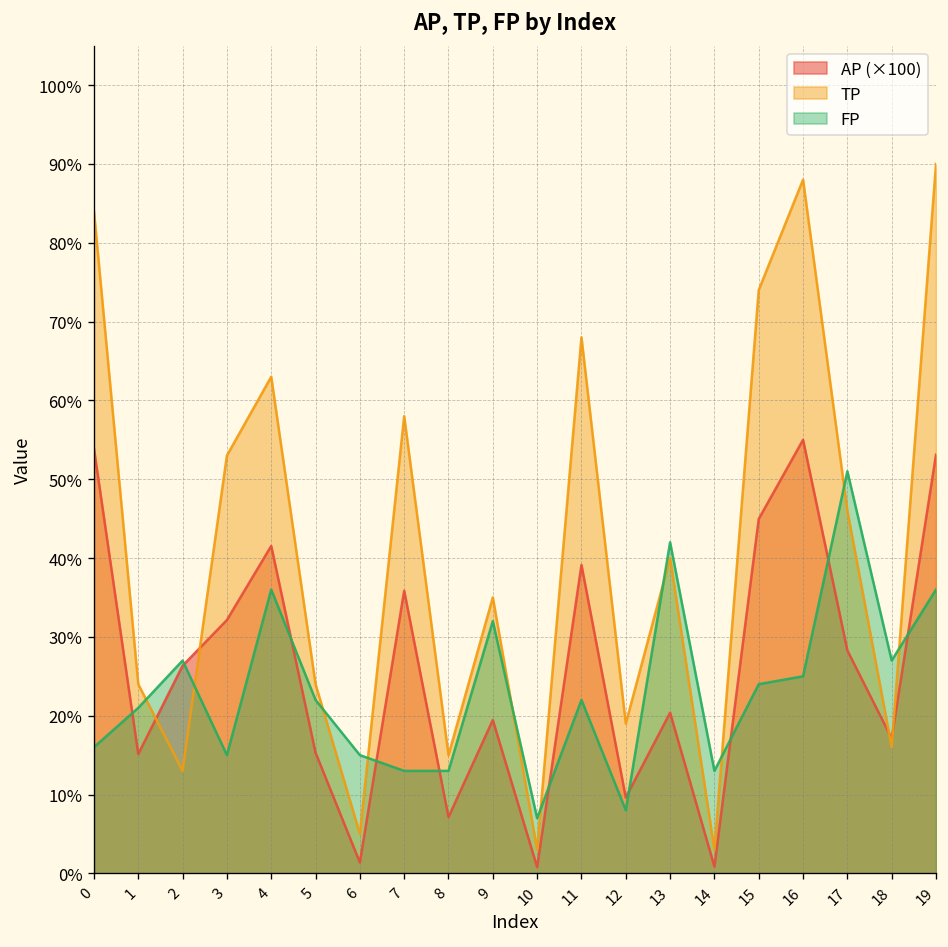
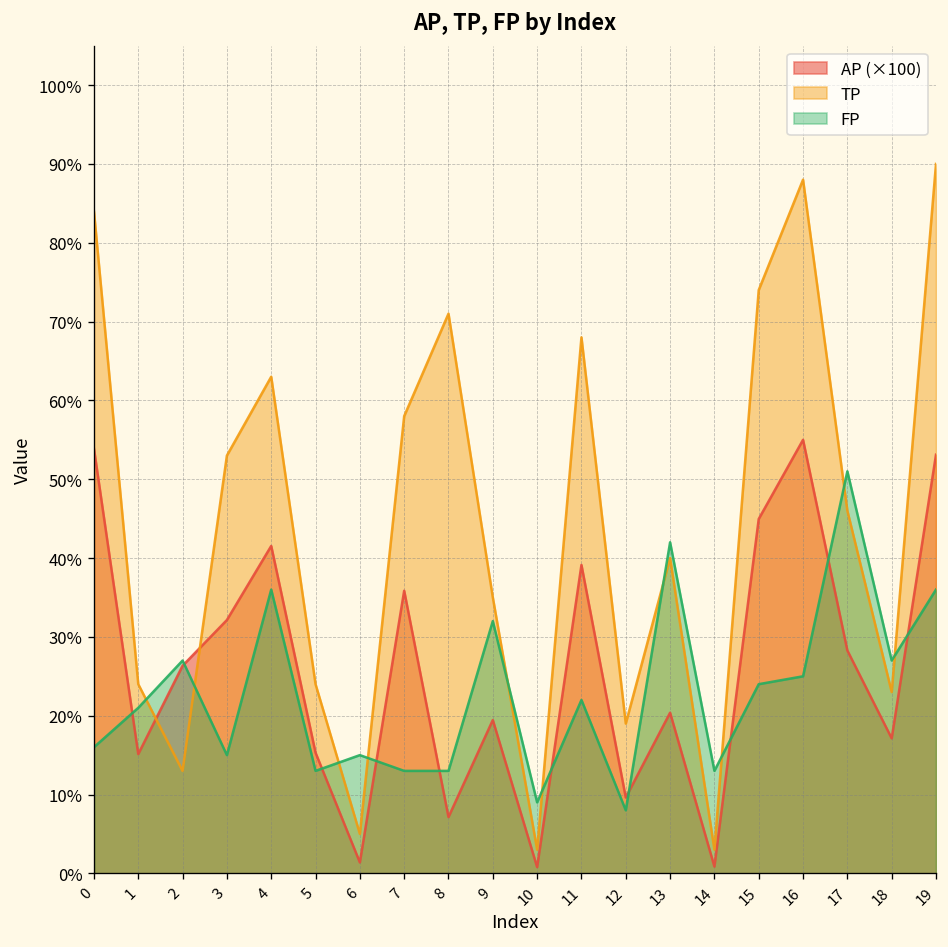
  {
    "AP (×100)": {
      "0": "54%",
      "1": "15%",
      "2": "26%",
      "3": "32%",
      "4": "42%",
      "5": "15%",
      "6": "1%",
      "7": "36%",
      "8": "7%",
      "9": "19%",
      "10": "1%",
      "11": "39%",
      "12": "10%",
      "13": "20%",
      "14": "1%",
      "15": "45%",
      "16": "55%",
      "17": "28%",
      "18": "17%",
      "19": "53%"
    },
    "TP": {
      "0": "84%",
      "1": "24%",
      "2": "13%",
      "3": "53%",
      "4": "63%",
      "5": "24%",
      "6": "5%",
      "7": "58%",
-     "8": "15%",
+     "8": "71%",
      "9": "35%",
      "10": "3%",
      "11": "68%",
      "12": "19%",
      "13": "40%",
      "14": "3%",
      "15": "74%",
      "16": "88%",
      "17": "46%",
-     "18": "16%",
+     "18": "23%",
      "19": "90%"
    },
    "FP": {
      "0": "16%",
      "1": "21%",
      "2": "27%",
      "3": "15%",
      "4": "36%",
-     "5": "22%",
+     "5": "13%",
      "6": "15%",
      "7": "13%",
      "8": "13%",
      "9": "32%",
-     "10": "7%",
+     "10": "9%",
      "11": "22%",
      "12": "8%",
      "13": "42%",
      "14": "13%",
      "15": "24%",
      "16": "25%",
      "17": "51%",
      "18": "27%",
      "19": "36%"
    }
  }
